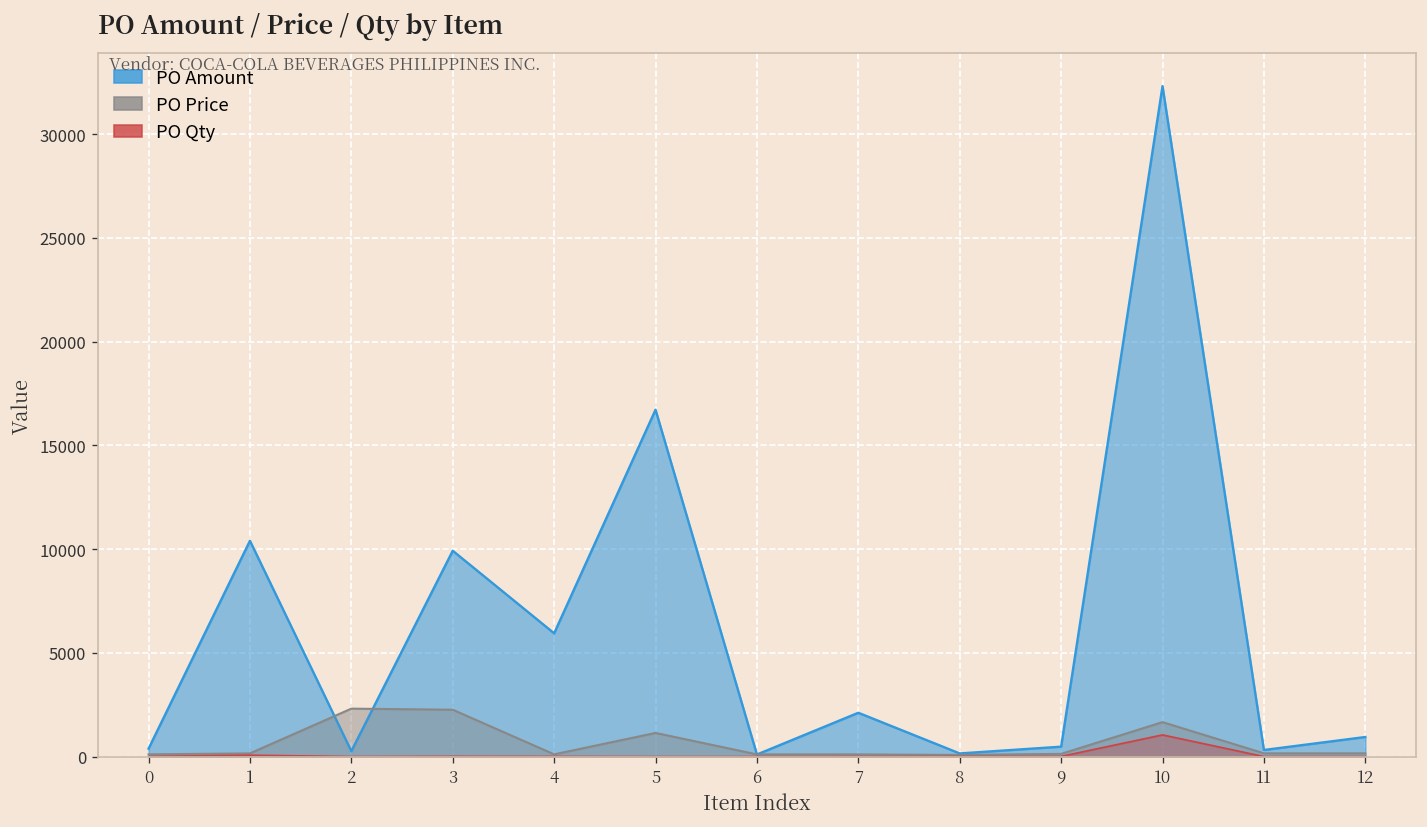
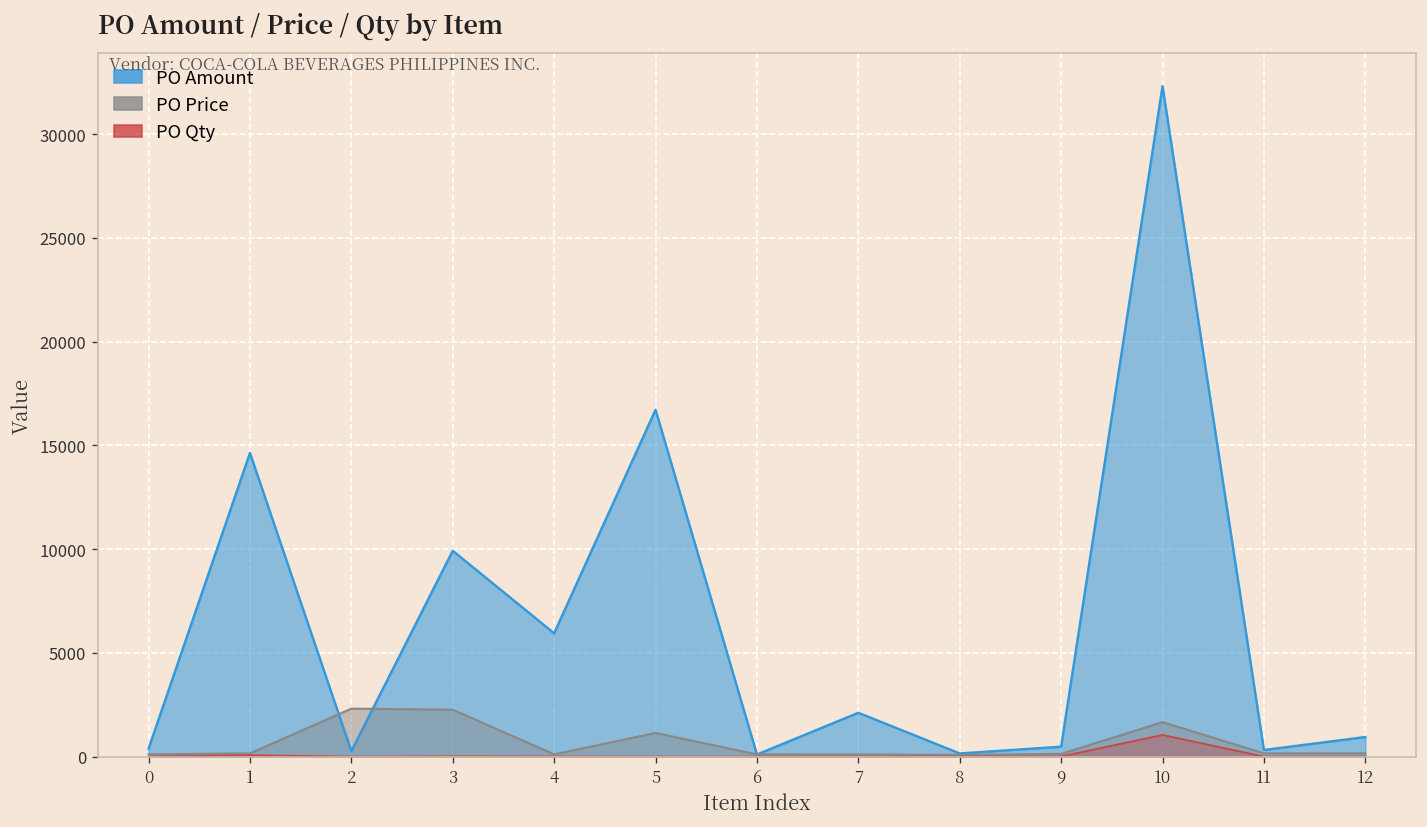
  {
    "PO Amount": {
      "0": 400,
-     "1": 10400,
+     "1": 14600,
      "2": 300,
      "3": 9900,
      "4": 5900,
      "5": 16700,
      "7": 2100,
      "9": 500,
      "10": 32300,
      "11": 300,
      "12": 900
    },
    "PO Price": {
      "2": 2300,
      "3": 2300,
      "5": 1100,
      "10": 1700,
      "11": 200,
      "12": 200
    },
    "PO Qty": {
      "2": 0,
      "3": 0,
      "5": 0,
      "10": 1000,
      "11": 0,
      "12": 0
    }
  }
